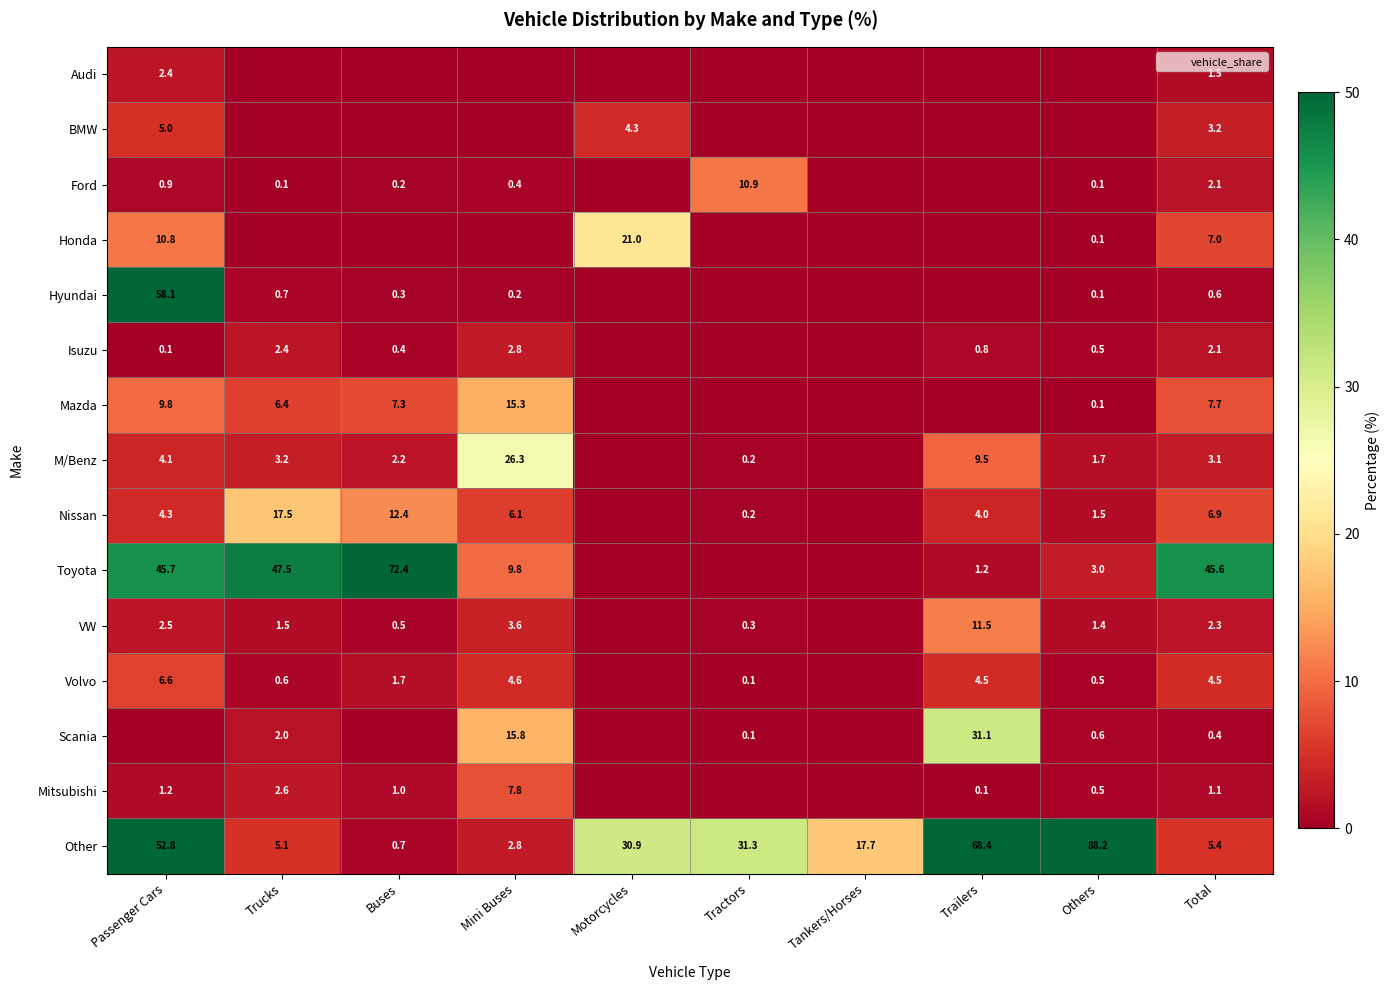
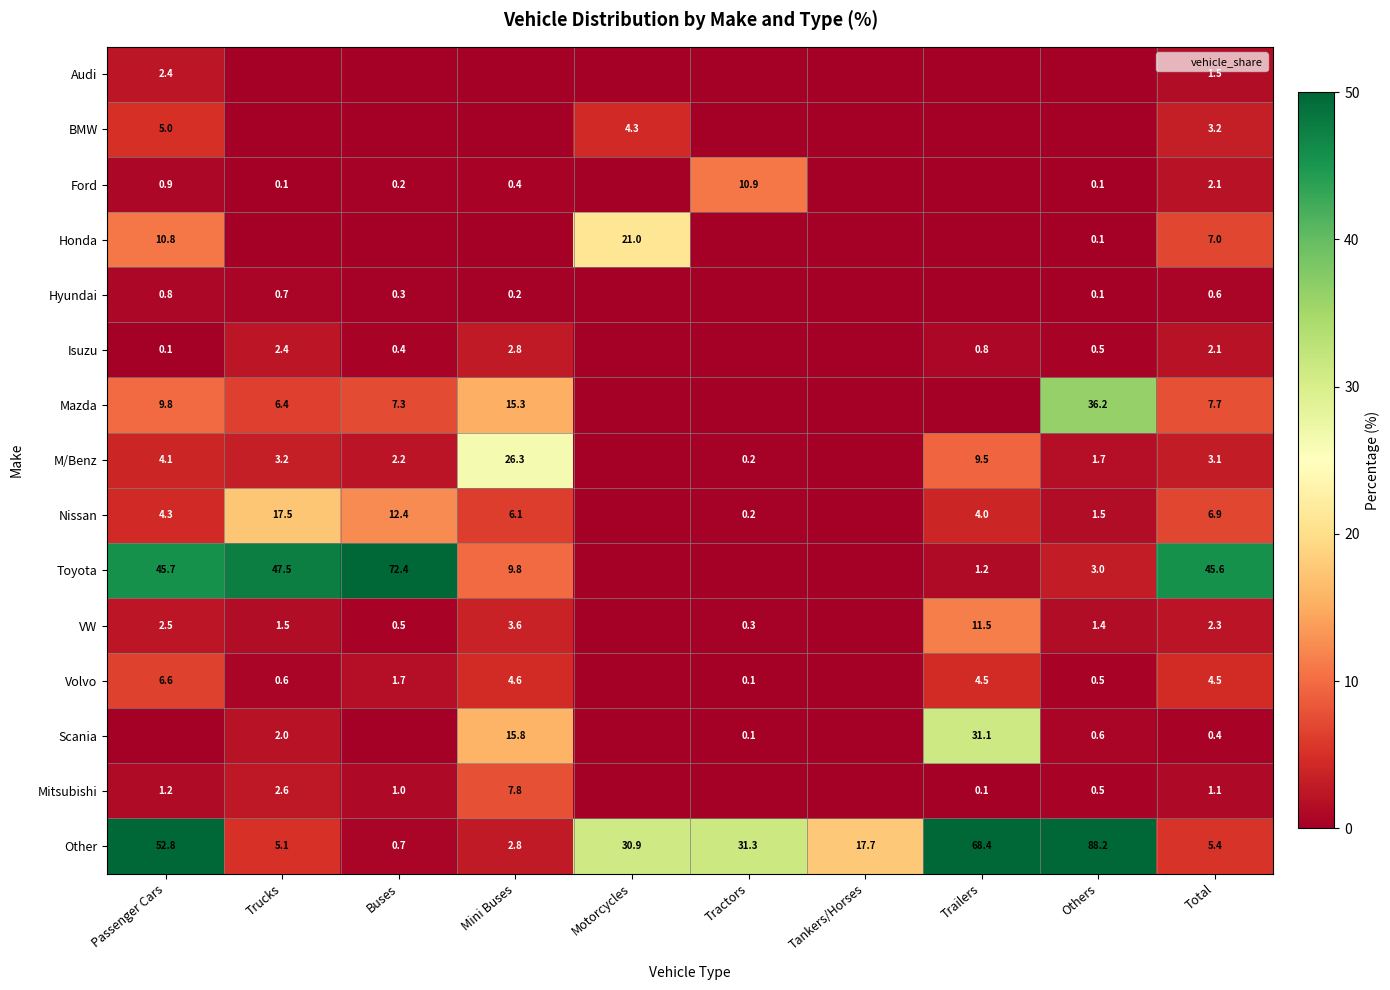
  {
    "Audi": {
      "Passenger Cars": 2.4
    },
    "BMW": {
      "Passenger Cars": 5.0,
      "Motorcycles": 4.3,
      "Total": 3.2
    },
    "Ford": {
      "Passenger Cars": 0.9,
      "Trucks": 0.1,
      "Buses": 0.2,
      "Mini Buses": 0.4,
      "Tractors": 10.9,
      "Others": 0.1,
      "Total": 2.1
    },
    "Honda": {
      "Passenger Cars": 10.8,
      "Motorcycles": 21.0,
      "Others": 0.1,
      "Total": 7.0
    },
    "Hyundai": {
-     "Passenger Cars": 58.1,
+     "Passenger Cars": 0.8,
      "Trucks": 0.7,
      "Buses": 0.3,
      "Mini Buses": 0.2,
      "Others": 0.1,
      "Total": 0.6
    },
    "Isuzu": {
      "Passenger Cars": 0.1,
      "Trucks": 2.4,
      "Buses": 0.4,
      "Mini Buses": 2.8,
      "Trailers": 0.8,
      "Others": 0.5,
      "Total": 2.1
    },
    "Mazda": {
      "Passenger Cars": 9.8,
      "Trucks": 6.4,
      "Buses": 7.3,
      "Mini Buses": 15.3,
-     "Others": 0.1,
+     "Others": 36.2,
      "Total": 7.7
    },
    "M/Benz": {
      "Passenger Cars": 4.1,
      "Trucks": 3.2,
      "Buses": 2.2,
      "Mini Buses": 26.3,
      "Tractors": 0.2,
      "Trailers": 9.5,
      "Others": 1.7,
      "Total": 3.1
    },
    "Nissan": {
      "Passenger Cars": 4.3,
      "Trucks": 17.5,
      "Buses": 12.4,
      "Mini Buses": 6.1,
      "Tractors": 0.2,
      "Trailers": 4.0,
      "Others": 1.5,
      "Total": 6.9
    },
    "Toyota": {
      "Passenger Cars": 45.7,
      "Trucks": 47.5,
      "Buses": 72.4,
      "Mini Buses": 9.8,
      "Trailers": 1.2,
      "Others": 3.0,
      "Total": 45.6
    },
    "VW": {
      "Passenger Cars": 2.5,
      "Trucks": 1.5,
      "Buses": 0.5,
      "Mini Buses": 3.6,
      "Tractors": 0.3,
      "Trailers": 11.5,
      "Others": 1.4,
      "Total": 2.3
    },
    "Volvo": {
      "Passenger Cars": 6.6,
      "Trucks": 0.6,
      "Buses": 1.7,
      "Mini Buses": 4.6,
      "Tractors": 0.1,
      "Trailers": 4.5,
      "Others": 0.5,
      "Total": 4.5
    },
    "Scania": {
      "Trucks": 2.0,
      "Mini Buses": 15.8,
      "Tractors": 0.1,
      "Trailers": 31.1,
      "Others": 0.6,
      "Total": 0.4
    },
    "Mitsubishi": {
      "Passenger Cars": 1.2,
      "Trucks": 2.6,
      "Buses": 1.0,
      "Mini Buses": 7.8,
      "Trailers": 0.1,
      "Others": 0.5,
      "Total": 1.1
    },
    "Other": {
      "Passenger Cars": 52.8,
      "Trucks": 5.1,
      "Buses": 0.7,
      "Mini Buses": 2.8,
      "Motorcycles": 30.9,
      "Tractors": 31.3,
      "Tankers/Horses": 17.7,
      "Trailers": 68.4,
      "Others": 88.2,
      "Total": 5.4
    }
  }
